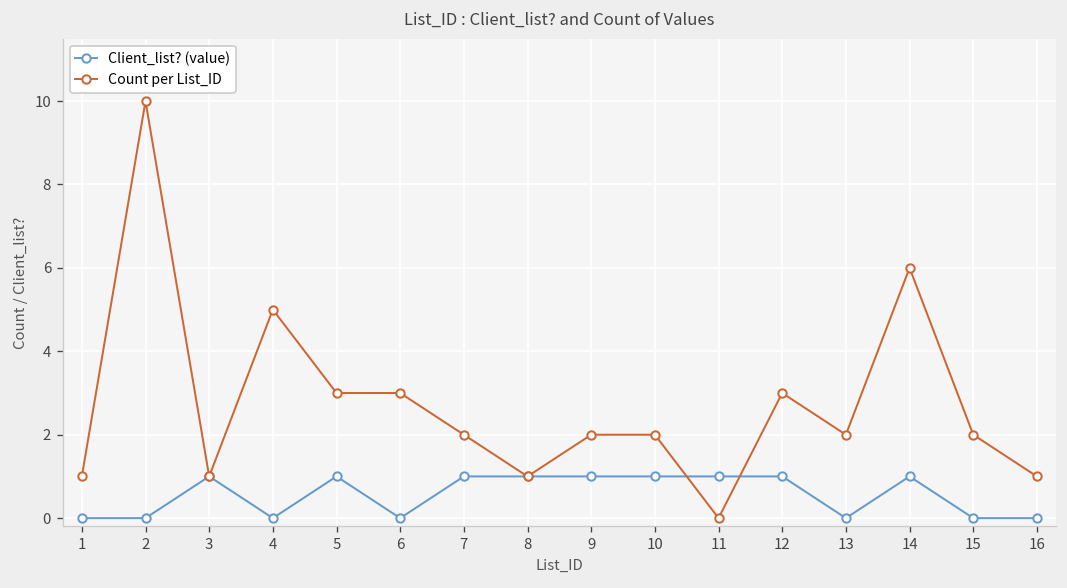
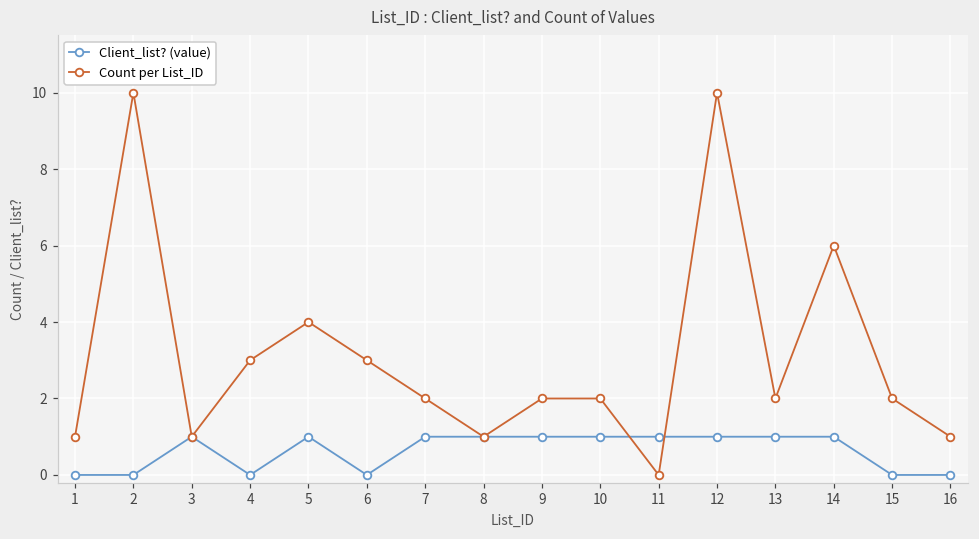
  {
    "Client_list? (value)": {
      "1": 0,
      "2": 0,
      "4": 0,
      "5": 1,
      "6": 0,
      "7": 1,
      "9": 1,
      "10": 1,
      "11": 1,
      "12": 1,
-     "13": 0,
+     "13": 1,
      "14": 1,
      "15": 0,
      "16": 0
    },
    "Count per List_ID": {
      "1": 1,
      "2": 10,
-     "4": 5,
-     "5": 3,
+     "4": 3,
+     "5": 4,
      "6": 3,
      "7": 2,
      "9": 2,
      "10": 2,
      "11": 0,
-     "12": 3,
+     "12": 10,
      "13": 2,
      "14": 6,
      "15": 2,
      "16": 1
    }
  }
